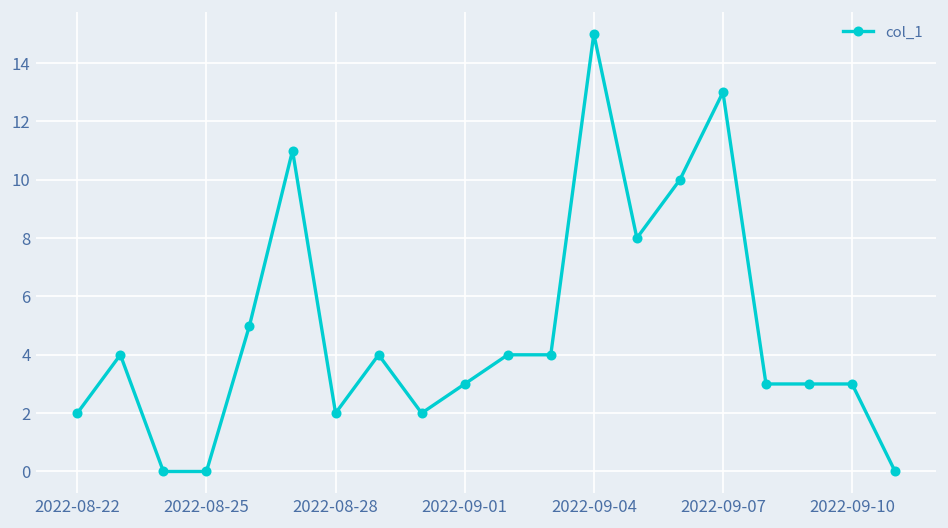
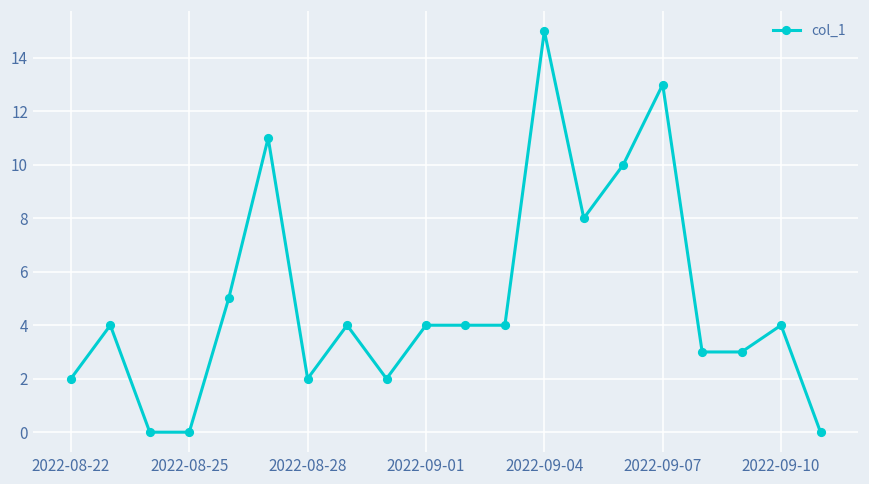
  {
    "2022-08-22": 2,
    "2022-08-25": 0,
    "2022-08-28": 2,
-   "2022-09-01": 3,
+   "2022-09-01": 4,
    "2022-09-04": 15,
    "2022-09-07": 13,
-   "2022-09-10": 3
+   "2022-09-10": 4
  }
